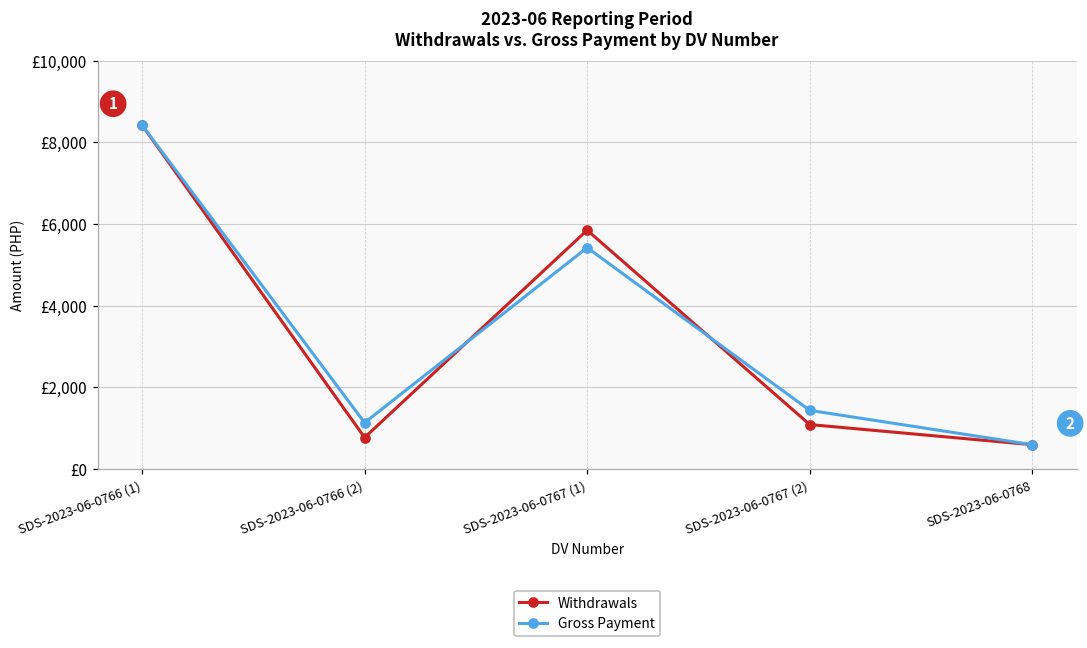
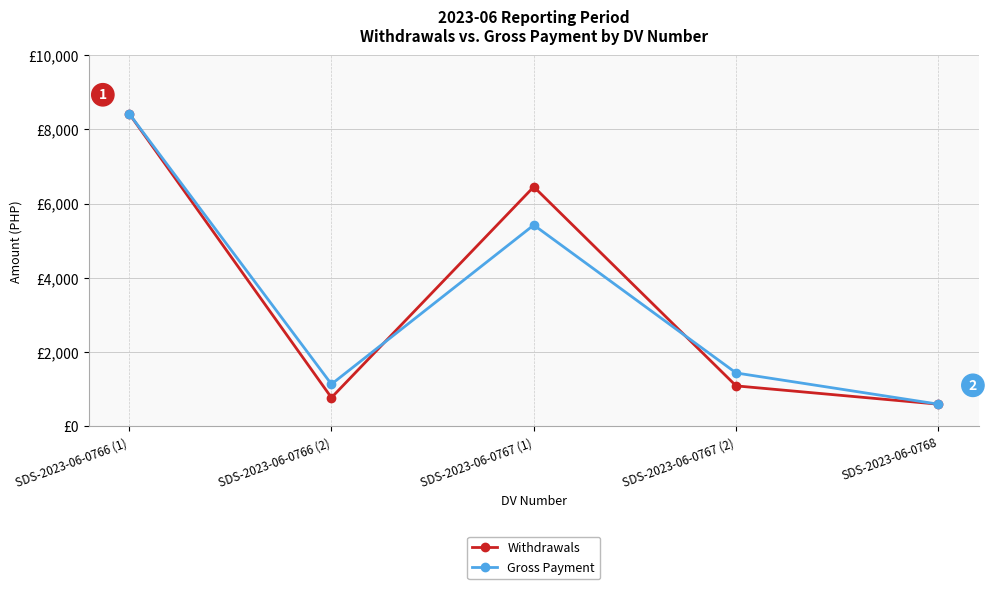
  {
    "Withdrawals": {
      "SDS-2023-06-0766 (2)": "£800",
-     "SDS-2023-06-0767 (1)": "£5,800",
+     "SDS-2023-06-0767 (1)": "£6,500",
      "SDS-2023-06-0767 (2)": "£1,100"
    },
    "Gross Payment": {
      "SDS-2023-06-0766 (2)": "£1,100",
      "SDS-2023-06-0767 (1)": "£5,400",
      "SDS-2023-06-0767 (2)": "£1,400"
    }
  }
